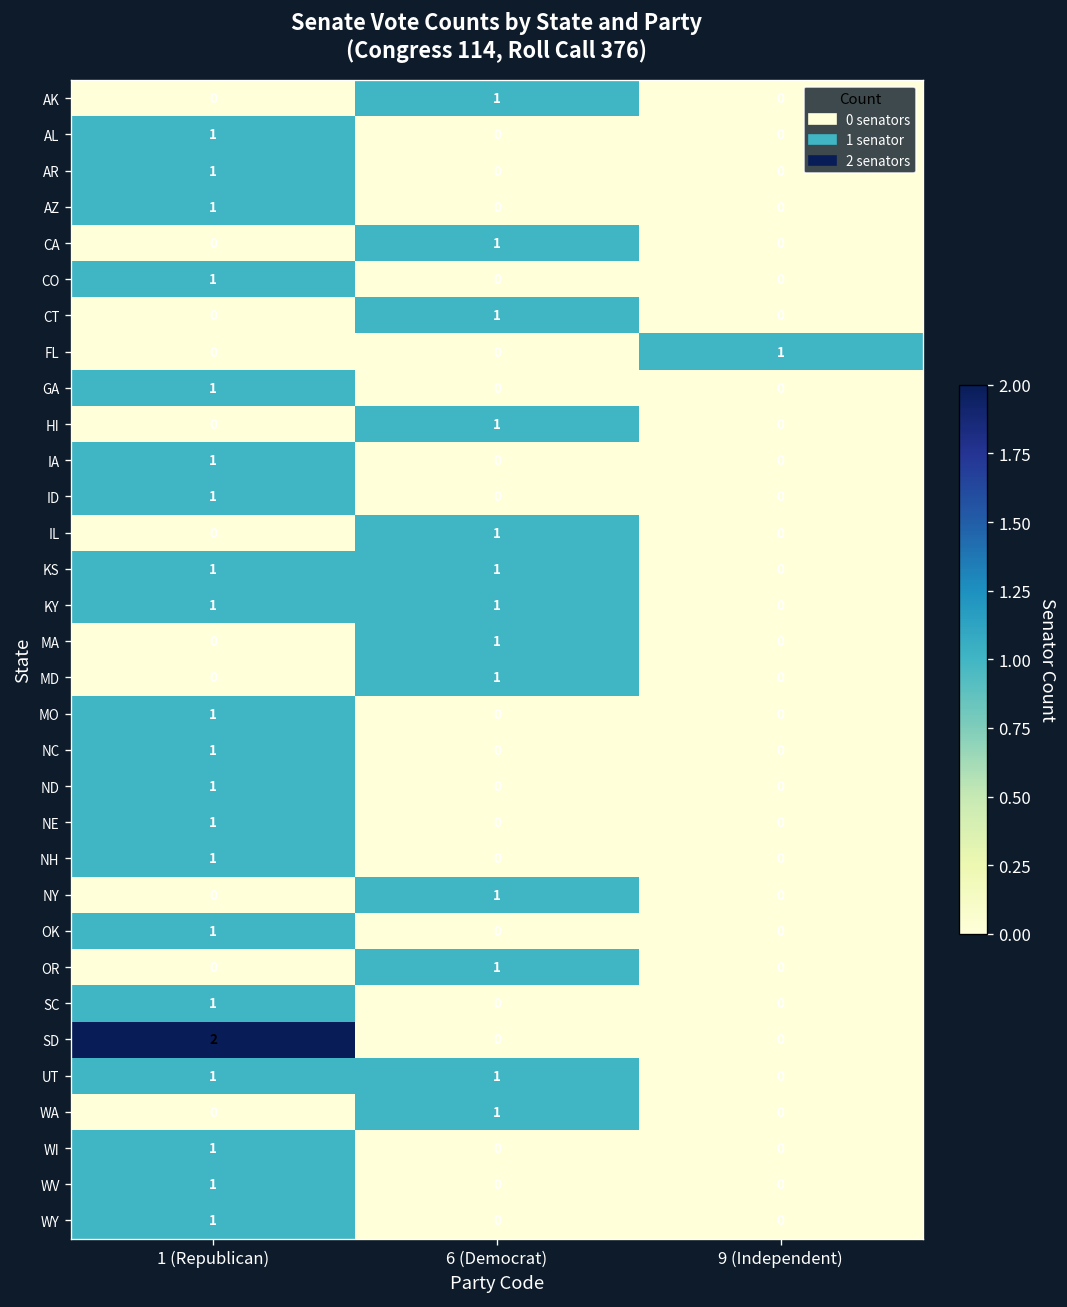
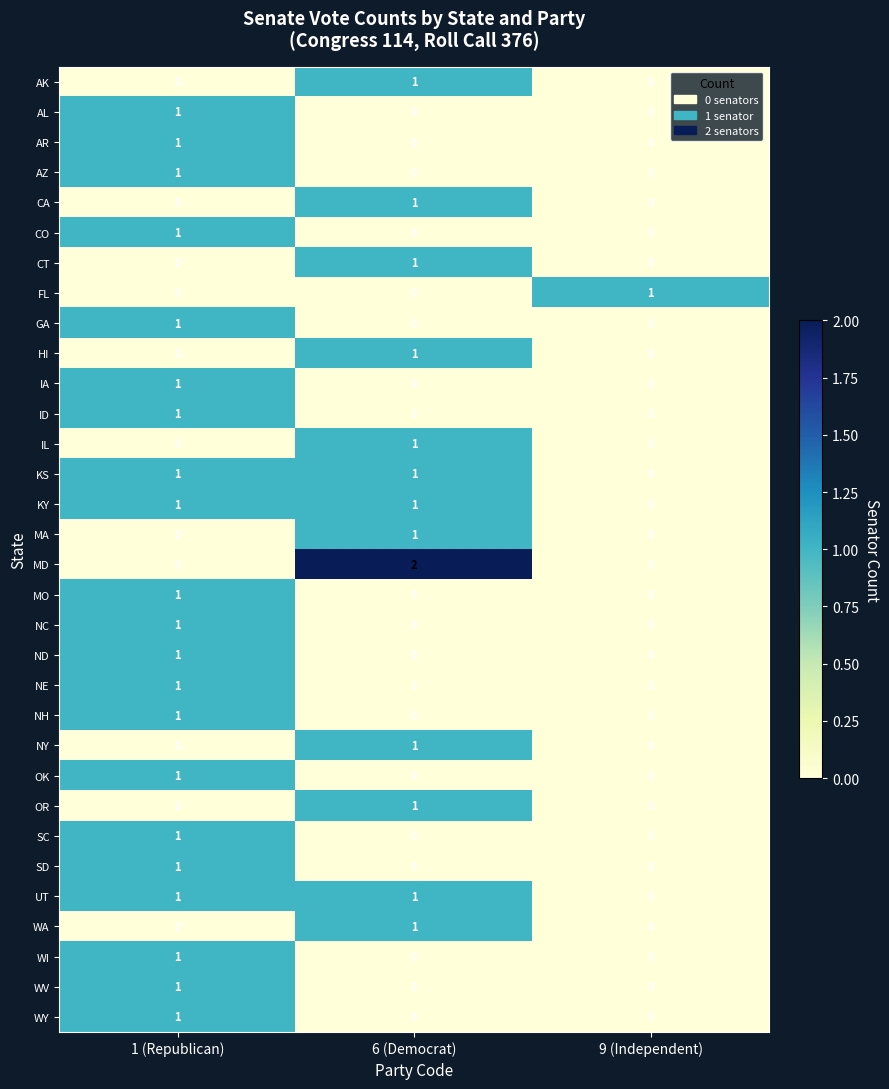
  {
    "AK": {
      "6 (Democrat)": 1
    },
    "AL": {
      "1 (Republican)": 1
    },
    "AR": {
      "1 (Republican)": 1
    },
    "AZ": {
      "1 (Republican)": 1
    },
    "CA": {
      "6 (Democrat)": 1
    },
    "CO": {
      "1 (Republican)": 1
    },
    "CT": {
      "6 (Democrat)": 1
    },
    "FL": {
      "9 (Independent)": 1
    },
    "GA": {
      "1 (Republican)": 1
    },
    "HI": {
      "6 (Democrat)": 1
    },
    "IA": {
      "1 (Republican)": 1
    },
    "ID": {
      "1 (Republican)": 1
    },
    "IL": {
      "6 (Democrat)": 1
    },
    "KS": {
      "1 (Republican)": 1,
      "6 (Democrat)": 1
    },
    "KY": {
      "1 (Republican)": 1,
      "6 (Democrat)": 1
    },
    "MA": {
      "6 (Democrat)": 1
    },
    "MD": {
-     "6 (Democrat)": 1
+     "6 (Democrat)": 2
    },
    "MO": {
      "1 (Republican)": 1
    },
    "NC": {
      "1 (Republican)": 1
    },
    "ND": {
      "1 (Republican)": 1
    },
    "NE": {
      "1 (Republican)": 1
    },
    "NH": {
      "1 (Republican)": 1
    },
    "NY": {
      "6 (Democrat)": 1
    },
    "OK": {
      "1 (Republican)": 1
    },
    "OR": {
      "6 (Democrat)": 1
    },
    "SC": {
      "1 (Republican)": 1
    },
    "SD": {
-     "1 (Republican)": 2
+     "1 (Republican)": 1
    },
    "UT": {
      "1 (Republican)": 1,
      "6 (Democrat)": 1
    },
    "WA": {
      "6 (Democrat)": 1
    },
    "WI": {
      "1 (Republican)": 1
    },
    "WV": {
      "1 (Republican)": 1
    },
    "WY": {
      "1 (Republican)": 1
    }
  }
